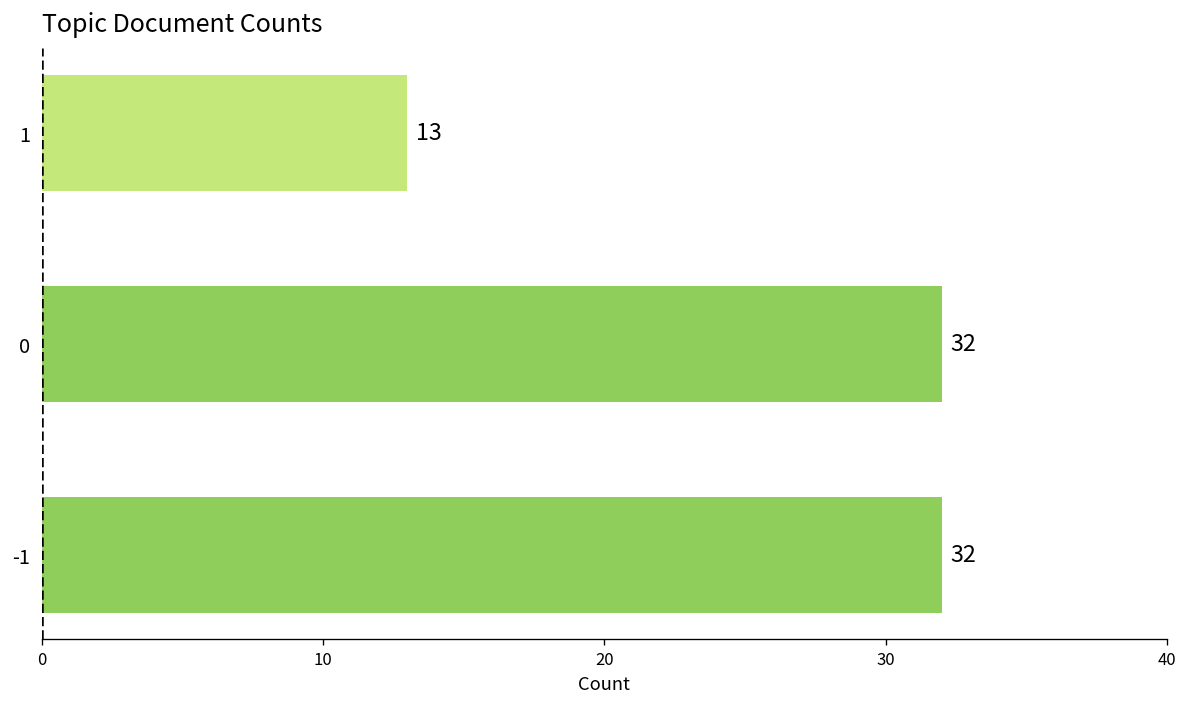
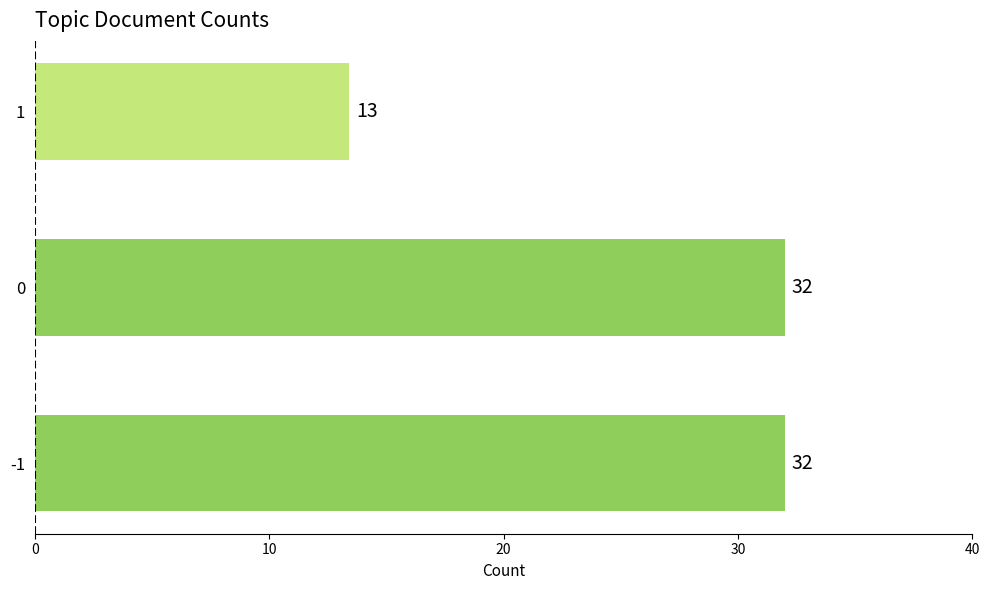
  {
-   "1": 13.0
+   "1": 13.4
  }
